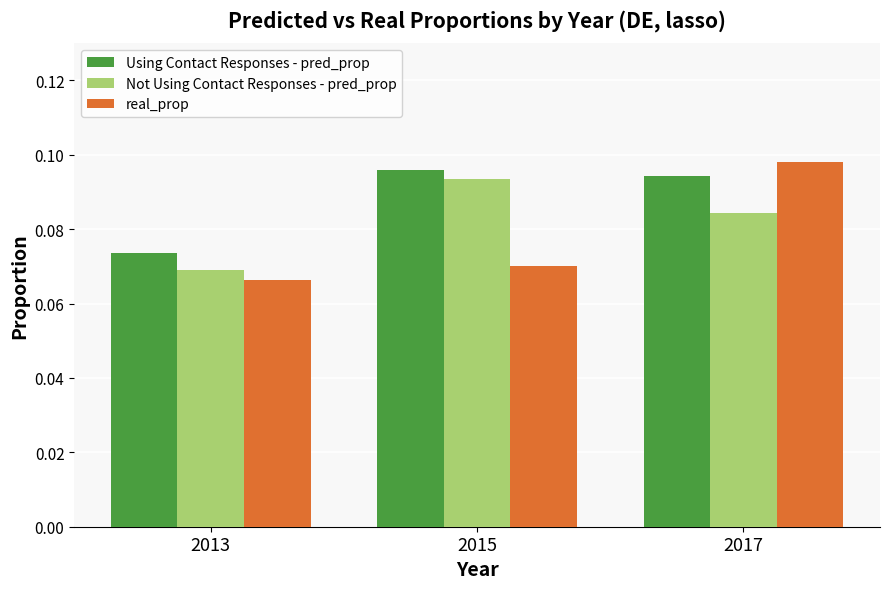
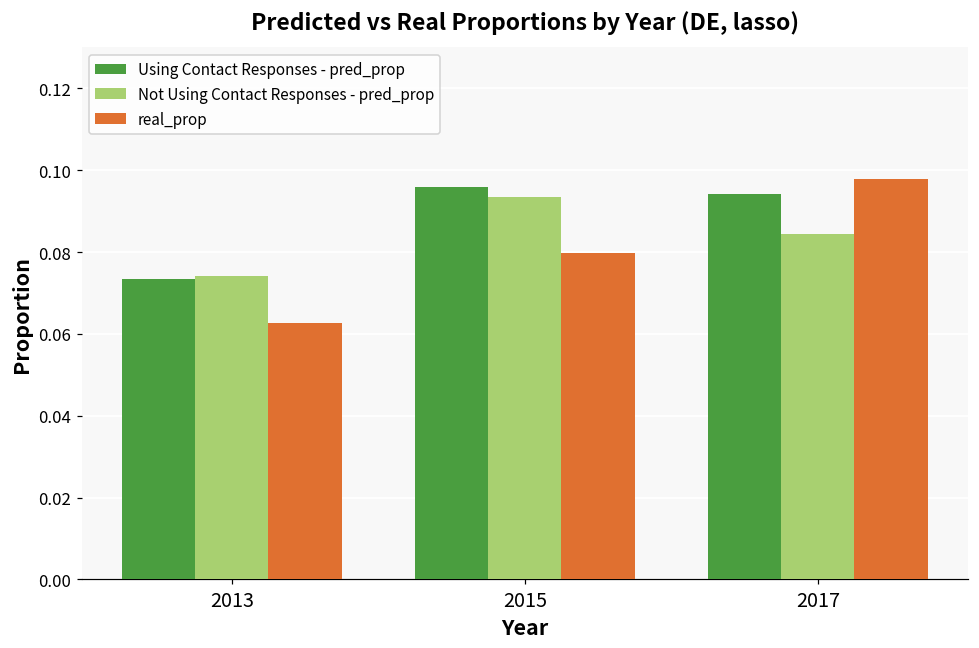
  {
    "Using Contact Responses - pred_prop": {
      "2013": 0.073,
      "2015": 0.096,
      "2017": 0.094
    },
    "Not Using Contact Responses - pred_prop": {
-     "2013": 0.069,
+     "2013": 0.074,
      "2015": 0.093,
      "2017": 0.084
    },
    "real_prop": {
-     "2013": 0.066,
-     "2015": 0.070,
+     "2013": 0.063,
+     "2015": 0.080,
      "2017": 0.098
    }
  }
